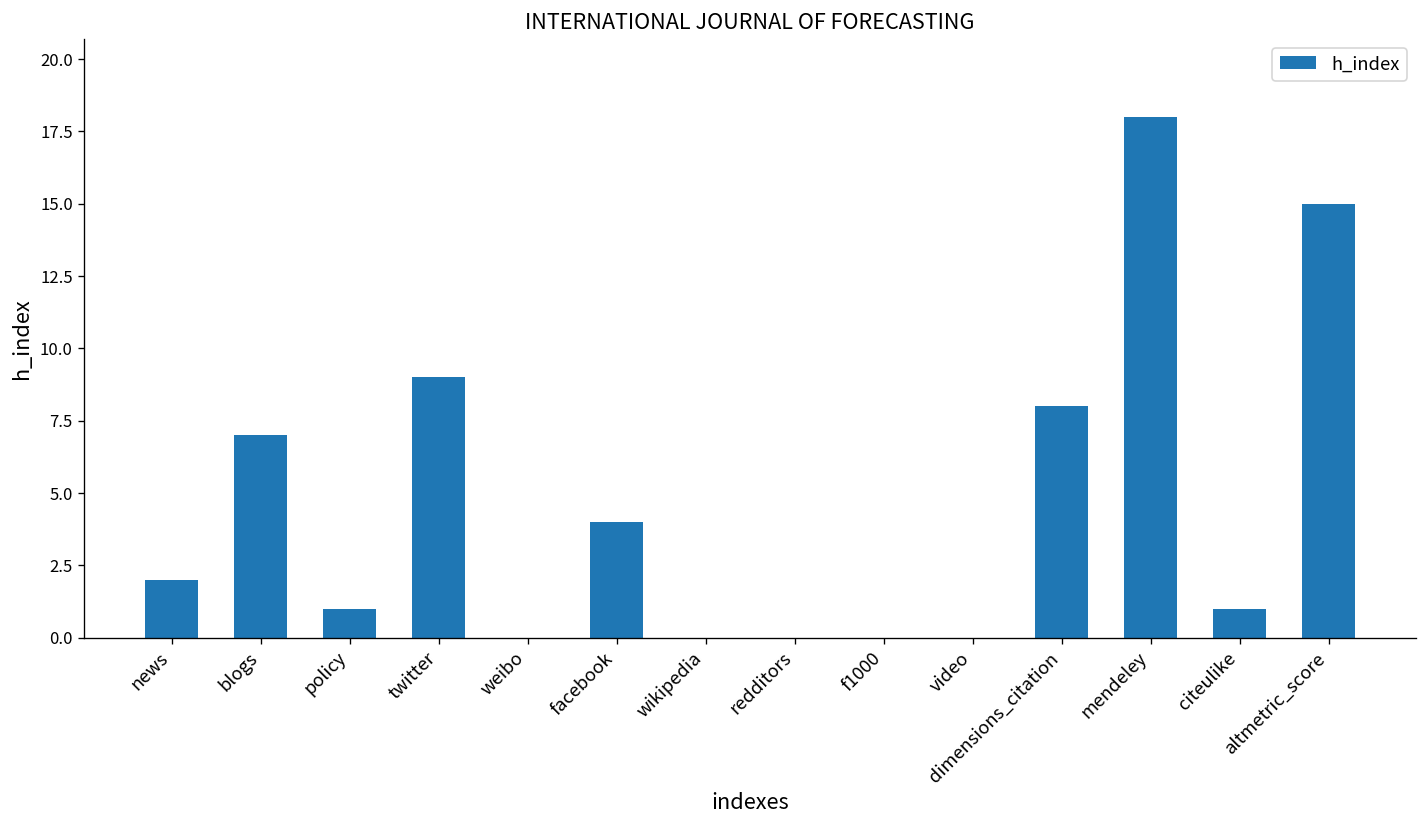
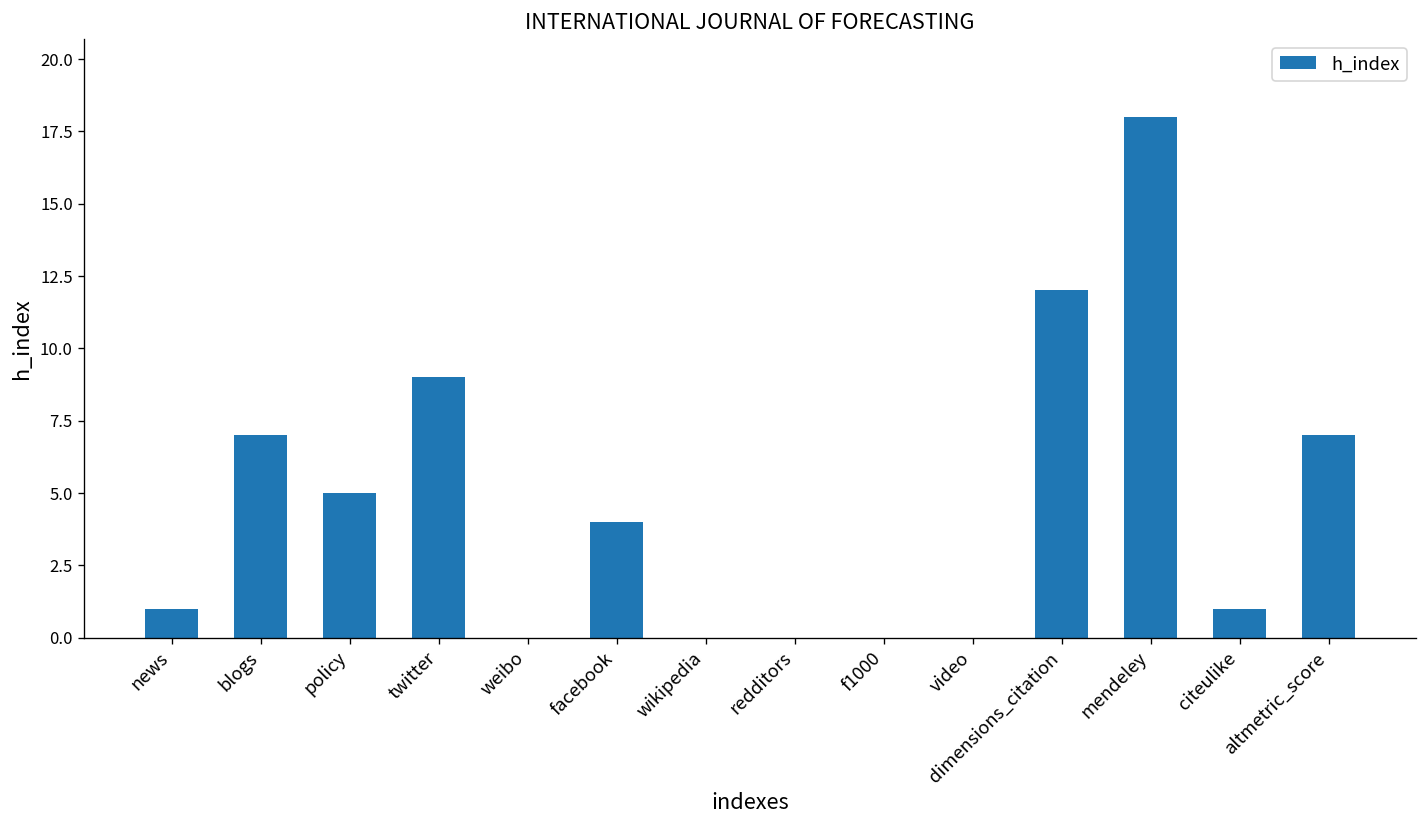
  {
-   "news": 2,
+   "news": 1,
    "blogs": 7,
-   "policy": 1,
+   "policy": 5,
    "twitter": 9,
    "weibo": 0,
    "facebook": 4,
    "wikipedia": 0,
    "redditors": 0,
    "f1000": 0,
    "video": 0,
-   "dimensions_citation": 8,
+   "dimensions_citation": 12,
    "mendeley": 18,
    "citeulike": 1,
-   "altmetric_score": 15
+   "altmetric_score": 7
  }
